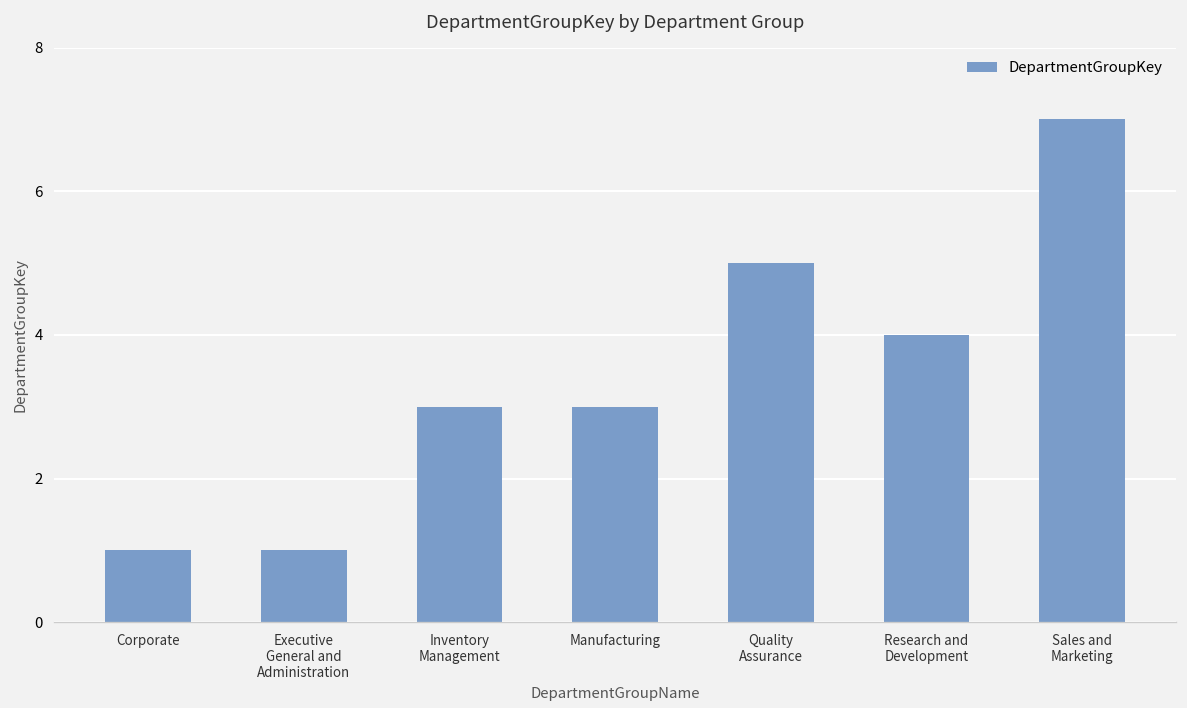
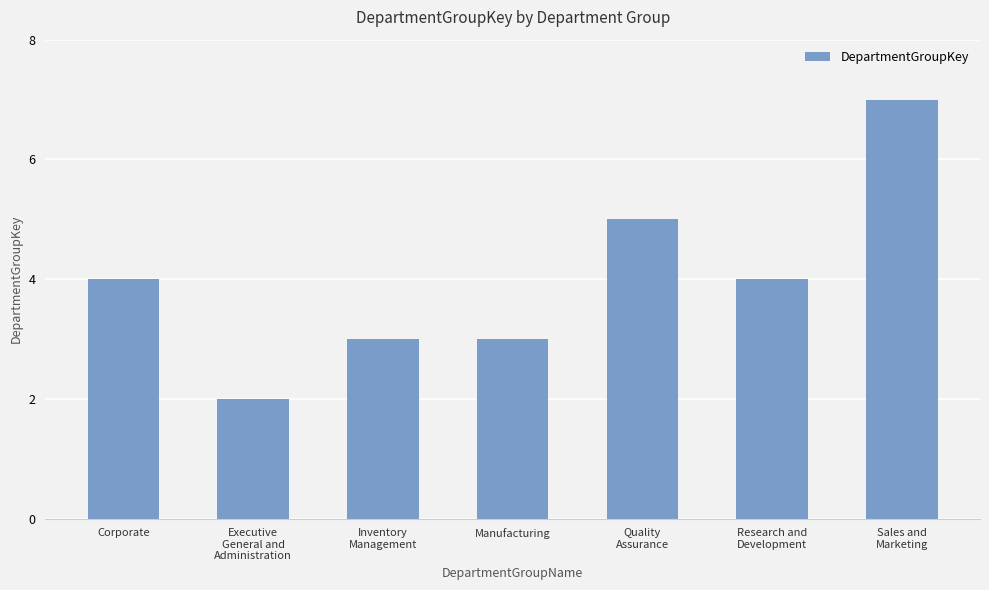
  {
-   "Corporate": 1,
-   "Executive General and Administration": 1,
+   "Corporate": 4,
+   "Executive General and Administration": 2,
    "Inventory Management": 3,
    "Manufacturing": 3,
    "Quality Assurance": 5,
    "Research and Development": 4,
    "Sales and Marketing": 7
  }
